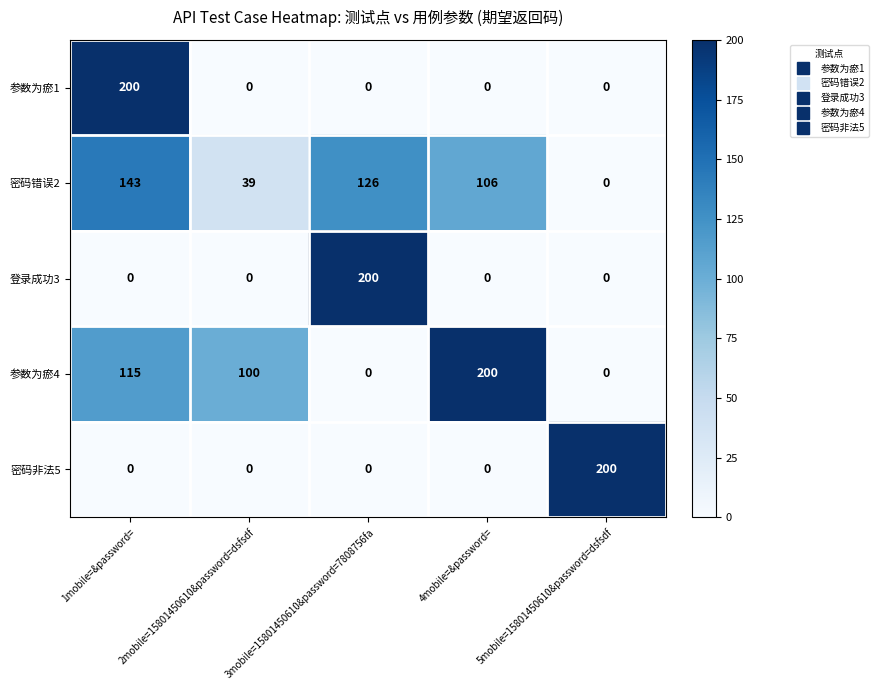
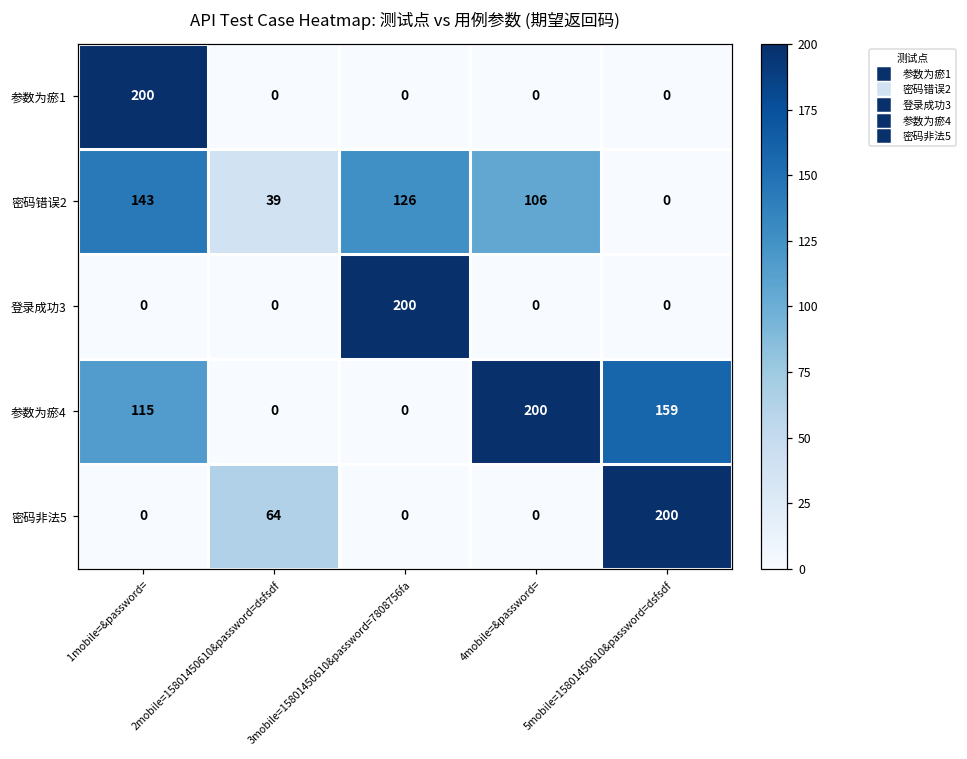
  {
    "参数为瘀1": {
      "1mobile=&password=": 200,
      "2mobile=15801450610&password=dsfsdf": 0,
      "3mobile=15801450610&password=7808756fa": 0,
      "4mobile=&password=": 0,
      "5mobile=15801450610&password=dsfsdf": 0
    },
    "密码错误2": {
      "1mobile=&password=": 143,
      "2mobile=15801450610&password=dsfsdf": 39,
      "3mobile=15801450610&password=7808756fa": 126,
      "4mobile=&password=": 106,
      "5mobile=15801450610&password=dsfsdf": 0
    },
    "登录成功3": {
      "1mobile=&password=": 0,
      "2mobile=15801450610&password=dsfsdf": 0,
      "3mobile=15801450610&password=7808756fa": 200,
      "4mobile=&password=": 0,
      "5mobile=15801450610&password=dsfsdf": 0
    },
    "参数为瘀4": {
      "1mobile=&password=": 115,
-     "2mobile=15801450610&password=dsfsdf": 100,
+     "2mobile=15801450610&password=dsfsdf": 0,
      "3mobile=15801450610&password=7808756fa": 0,
      "4mobile=&password=": 200,
-     "5mobile=15801450610&password=dsfsdf": 0
+     "5mobile=15801450610&password=dsfsdf": 159
    },
    "密码非法5": {
      "1mobile=&password=": 0,
-     "2mobile=15801450610&password=dsfsdf": 0,
+     "2mobile=15801450610&password=dsfsdf": 64,
      "3mobile=15801450610&password=7808756fa": 0,
      "4mobile=&password=": 0,
      "5mobile=15801450610&password=dsfsdf": 200
    }
  }
